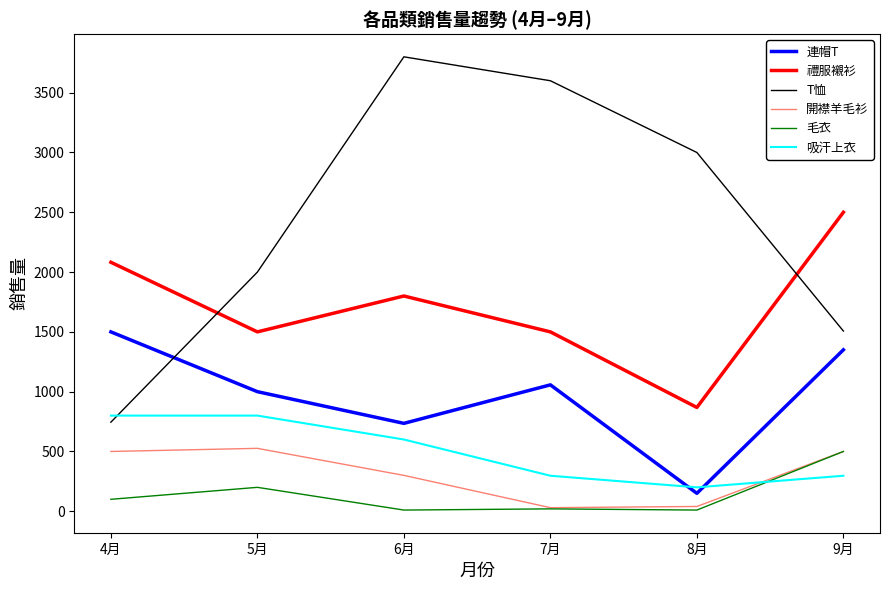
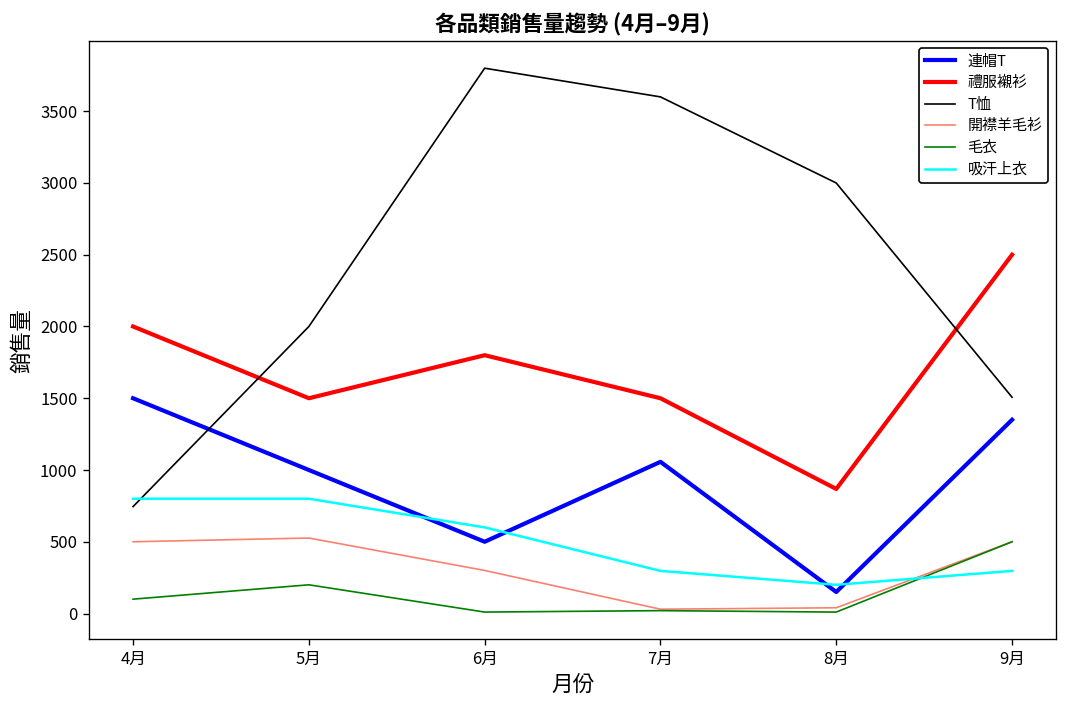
  {
    "連帽T": {
      "4月": 1500,
      "5月": 1000,
-     "6月": 740,
+     "6月": 500,
      "7月": 1060,
      "8月": 150,
      "9月": 1350
    },
    "禮服襯衫": {
-     "4月": 2080,
+     "4月": 2000,
      "5月": 1500,
      "6月": 1800,
      "7月": 1500,
      "8月": 870,
      "9月": 2500
    },
    "T恤": {
      "4月": 750,
      "5月": 2000,
      "6月": 3800,
      "7月": 3600,
      "8月": 3000,
      "9月": 1510
    },
    "開襟羊毛衫": {
      "4月": 500,
      "5月": 530,
      "6月": 300,
      "8月": 40
    },
    "毛衣": {
      "4月": 100,
      "5月": 200,
      "6月": 10,
      "8月": 10
    },
    "吸汗上衣": {
      "4月": 800,
      "5月": 800,
      "6月": 600,
      "7月": 300,
      "8月": 200,
      "9月": 300
    }
  }
